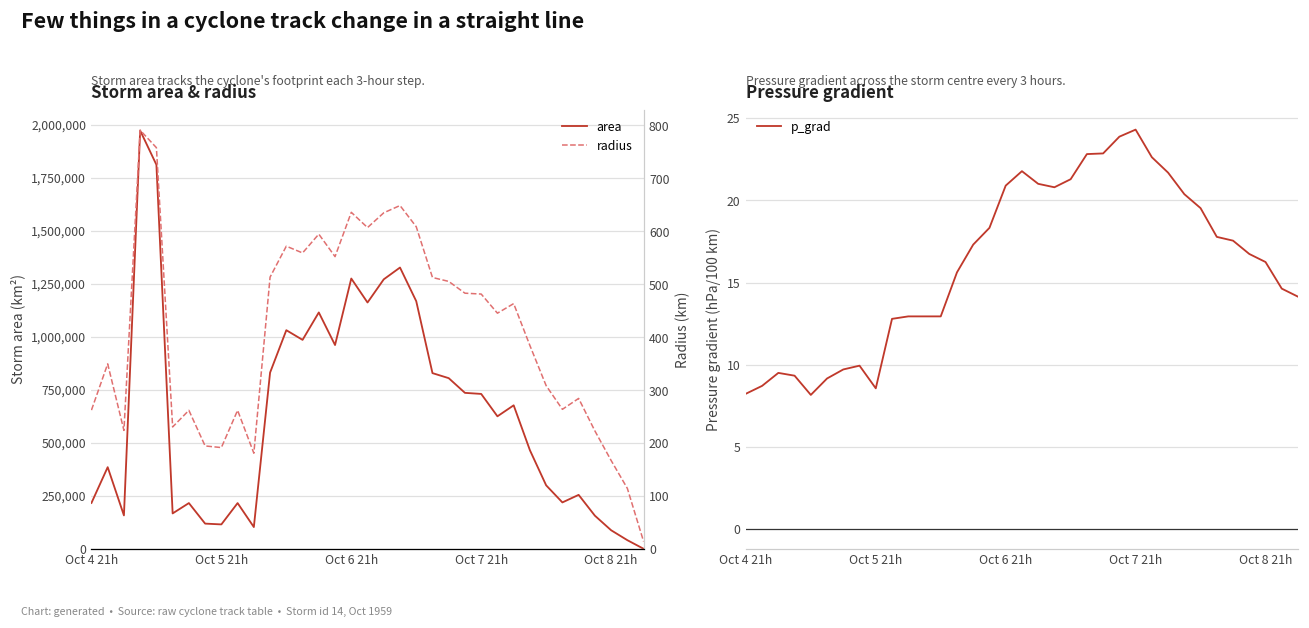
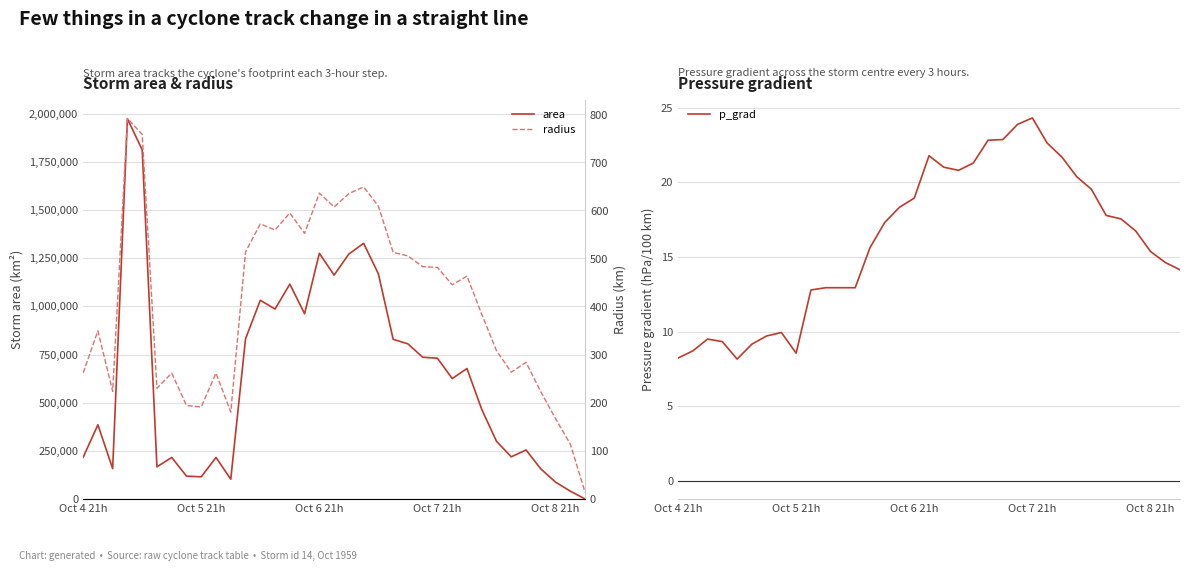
  {
    "Pressure gradient": {
      "Oct 4 21h": 8.2,
      "Oct 5 21h": 8.6,
-     "Oct 6 21h": 20.9,
+     "Oct 6 21h": 18.9,
      "Oct 7 21h": 24.3,
-     "Oct 8 21h": 16.3
+     "Oct 8 21h": 15.4
    }
  }
